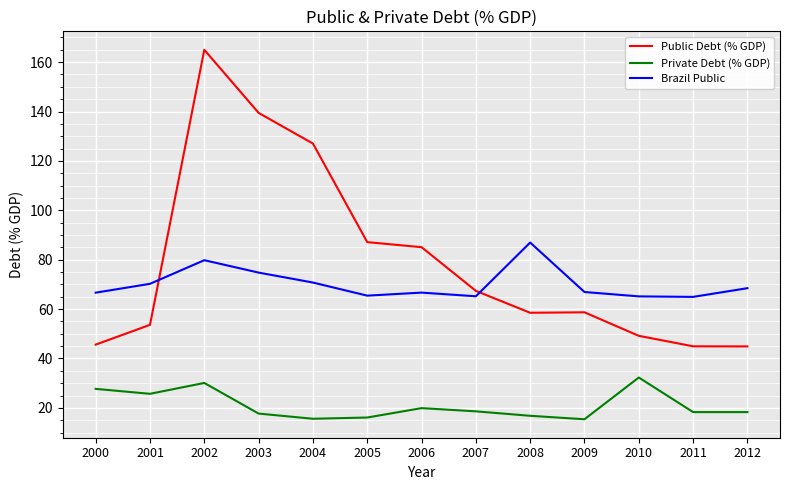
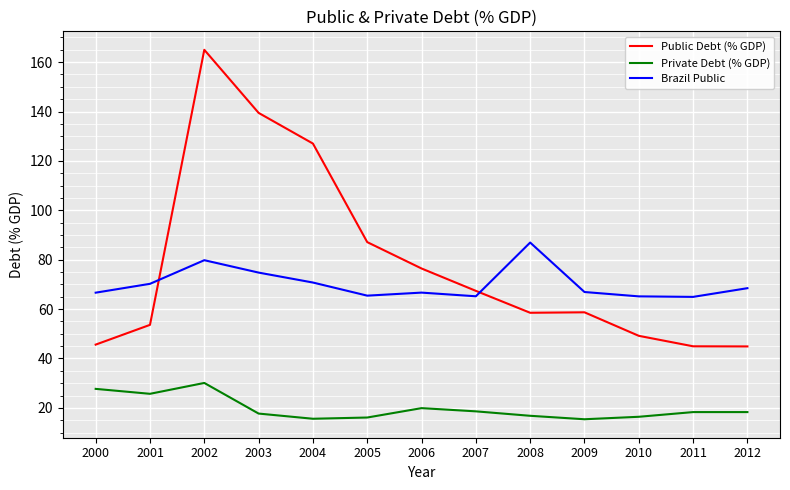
  {
    "Public Debt (% GDP)": {
      "2000": 46,
      "2001": 54,
      "2002": 165,
      "2003": 139,
      "2004": 127,
      "2005": 87,
-     "2006": 85,
+     "2006": 76,
      "2007": 67,
      "2008": 59,
      "2009": 59,
      "2010": 49,
      "2011": 45,
      "2012": 45
    },
    "Private Debt (% GDP)": {
      "2000": 28,
      "2001": 26,
      "2002": 30,
      "2003": 18,
      "2004": 16,
      "2005": 16,
      "2006": 20,
      "2007": 19,
      "2008": 17,
      "2009": 15,
-     "2010": 32,
+     "2010": 16,
      "2011": 18,
      "2012": 18
    },
    "Brazil Public": {
      "2000": 67,
      "2001": 70,
      "2002": 80,
      "2003": 75,
      "2004": 71,
      "2005": 65,
      "2006": 67,
      "2007": 65,
      "2008": 87,
      "2009": 67,
      "2010": 65,
      "2011": 65,
      "2012": 68
    }
  }
